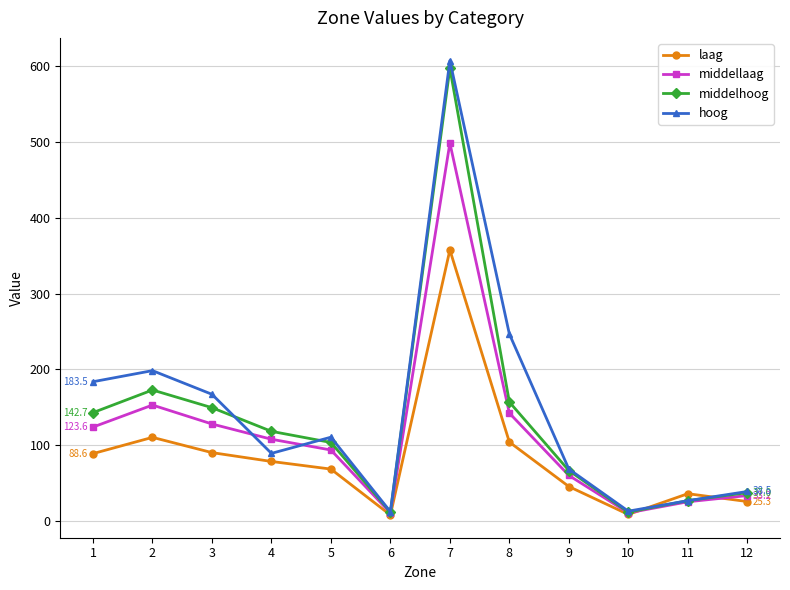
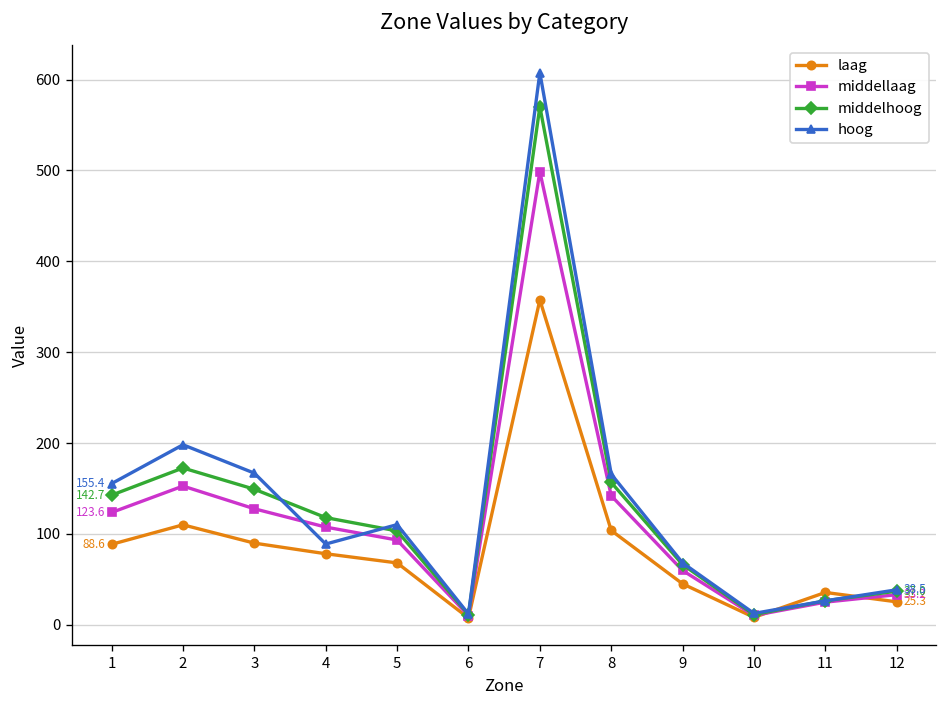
  {
    "laag": {
      "1": 88.6
    },
    "middellaag": {
      "1": 123.6
    },
    "middelhoog": {
      "2": 170,
      "3": 150,
      "4": 120,
      "5": 100,
-     "7": 600,
+     "7": 570,
      "8": 160
    },
    "hoog": {
-     "1": 183.5,
-     "8": 250
+     "1": 155.4,
+     "8": 170
    }
  }
